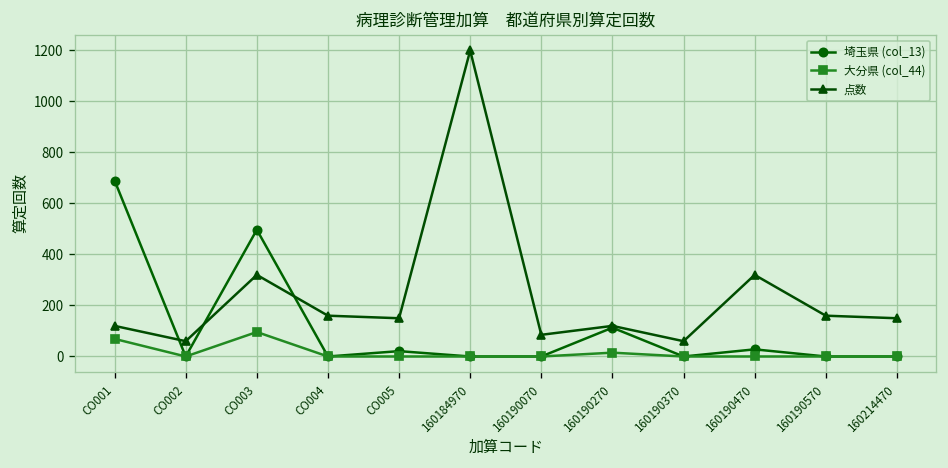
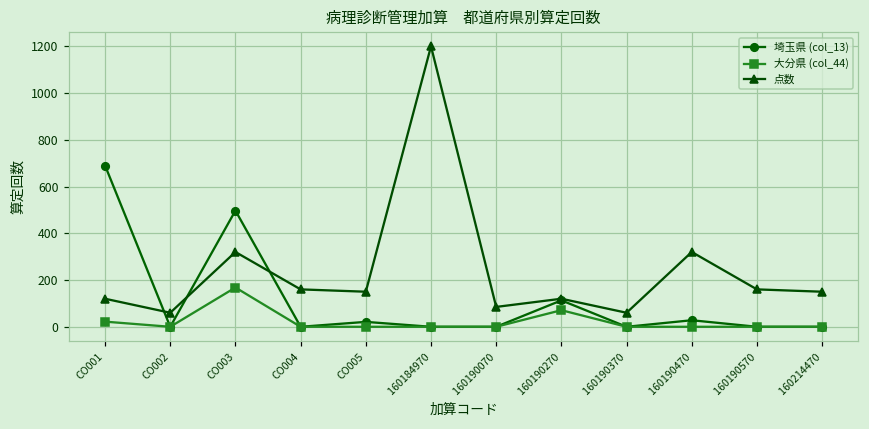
  {
    "大分県 (col_44)": {
-     "CO001": 70,
-     "CO003": 100,
+     "CO001": 20,
+     "CO003": 170,
      "CO005": 0,
-     "160190270": 20,
+     "160190270": 70,
      "160190470": 0
    }
  }
